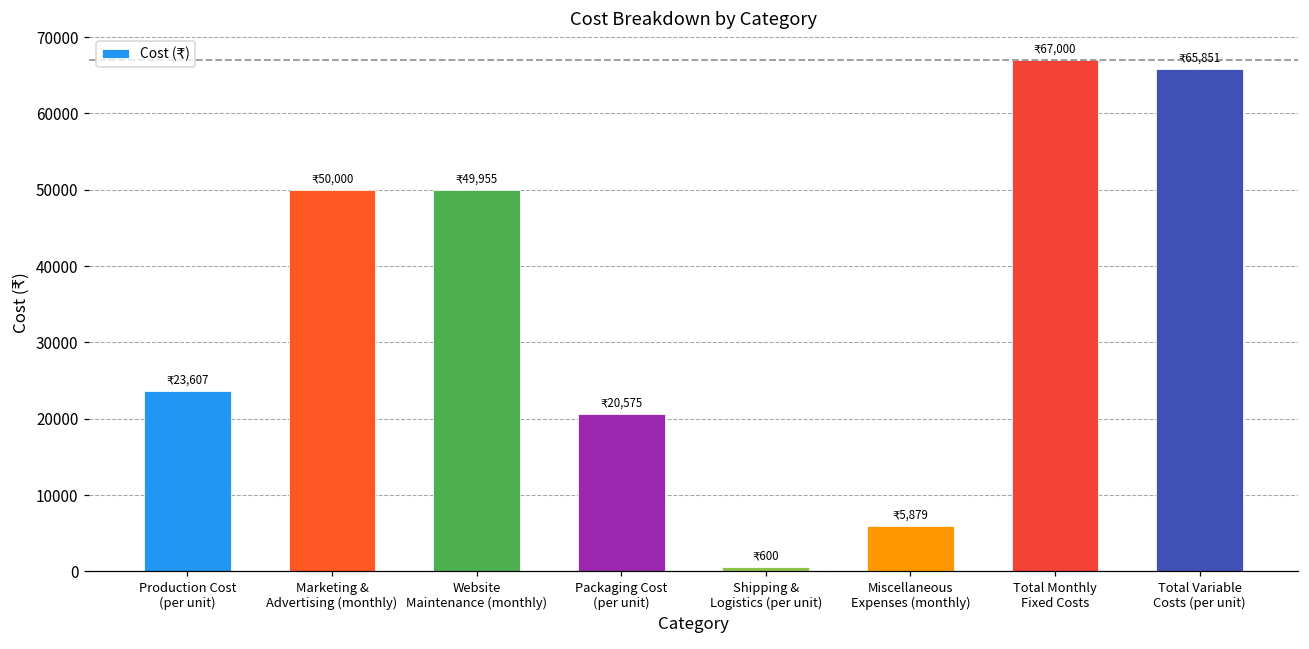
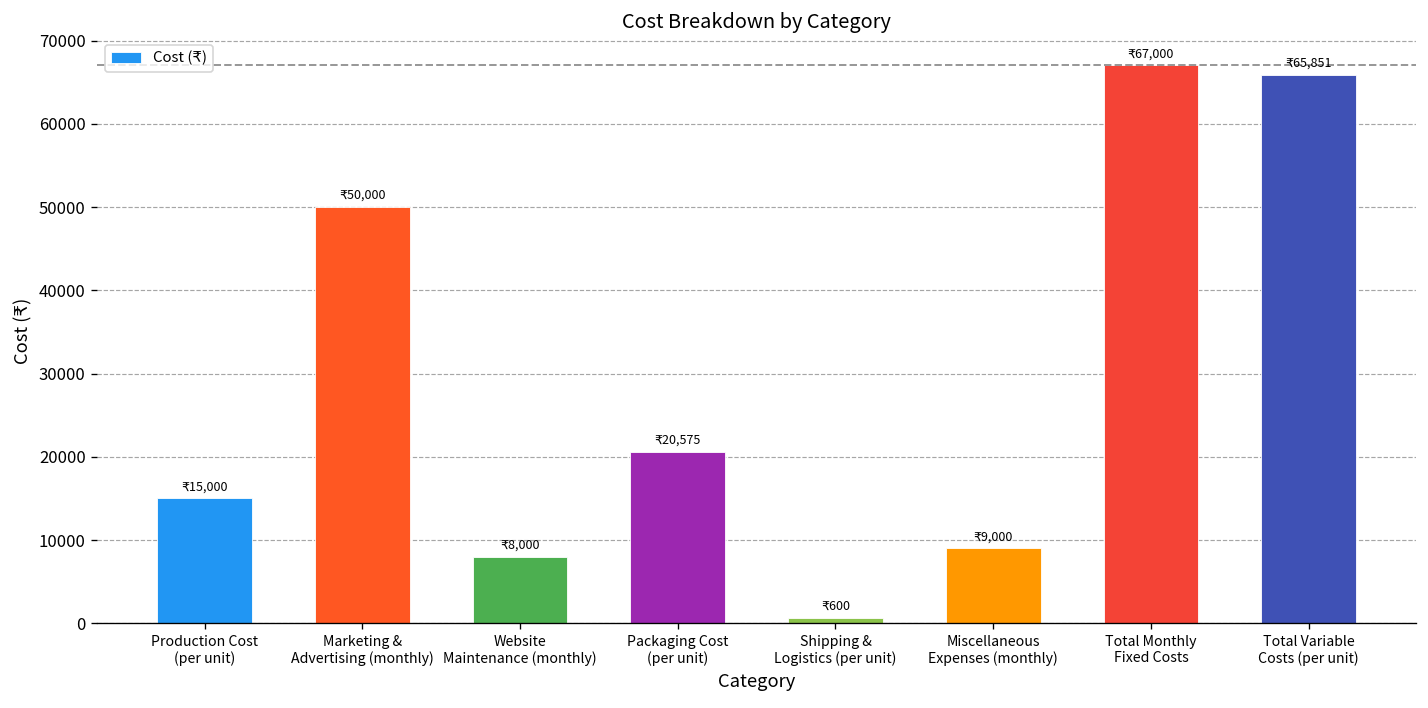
  {
-   "Production Cost (per unit)": "23,607",
+   "Production Cost (per unit)": "15,000",
    "Marketing & Advertising (monthly)": "50,000",
-   "Website Maintenance (monthly)": "49,955",
+   "Website Maintenance (monthly)": "8,000",
    "Packaging Cost (per unit)": "20,575",
    "Shipping & Logistics (per unit)": "600",
-   "Miscellaneous Expenses (monthly)": "5,879",
+   "Miscellaneous Expenses (monthly)": "9,000",
    "Total Monthly Fixed Costs": "67,000",
    "Total Variable Costs (per unit)": "65,851"
  }
